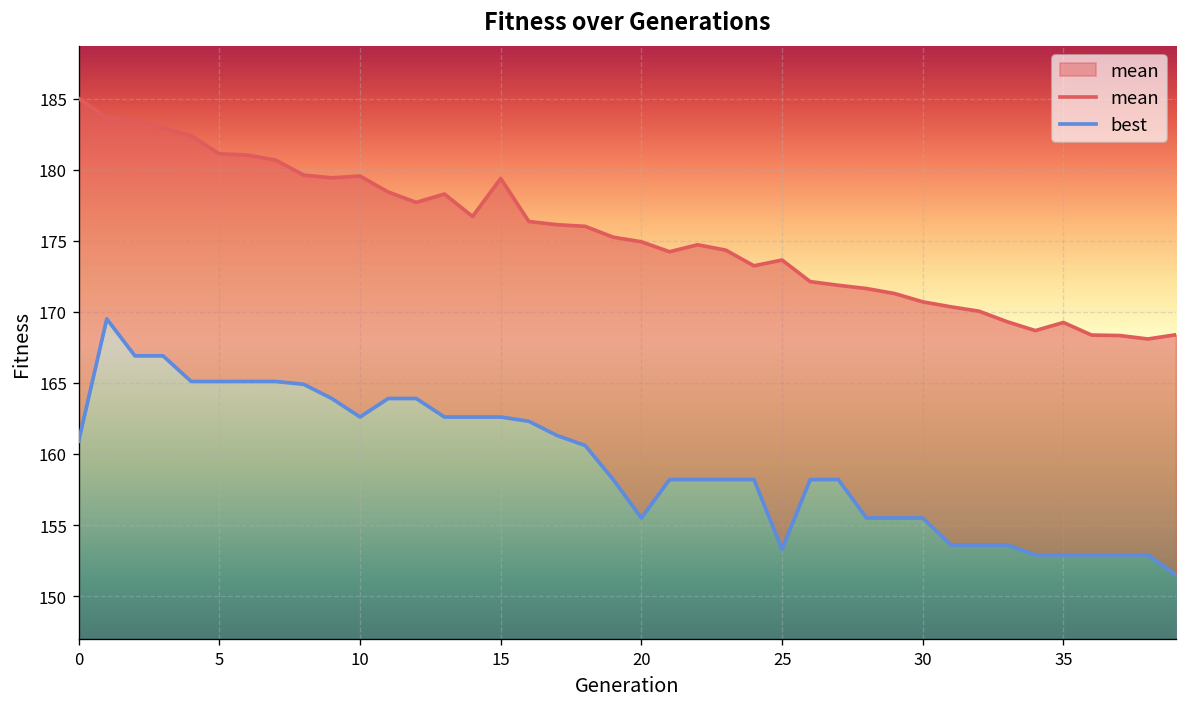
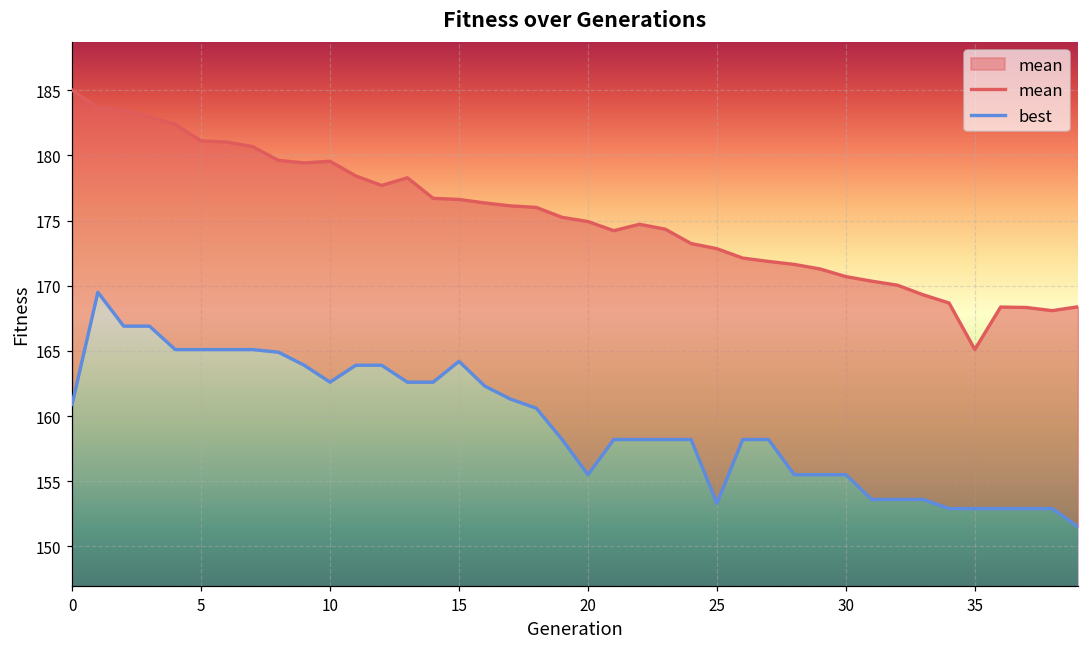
  {
    "mean": {
      "0": 185.0,
      "5": 181.1,
      "10": 179.5,
-     "15": 179.4,
+     "15": 176.6,
      "20": 174.9,
-     "25": 173.6,
+     "25": 172.8,
      "30": 170.7,
-     "35": 169.2
+     "35": 165.1
    },
    "best": {
      "0": 160.9,
      "5": 165.1,
      "10": 162.6,
-     "15": 162.6,
+     "15": 164.2,
      "20": 155.5,
      "25": 153.3,
      "30": 155.5,
      "35": 152.9
    }
  }
